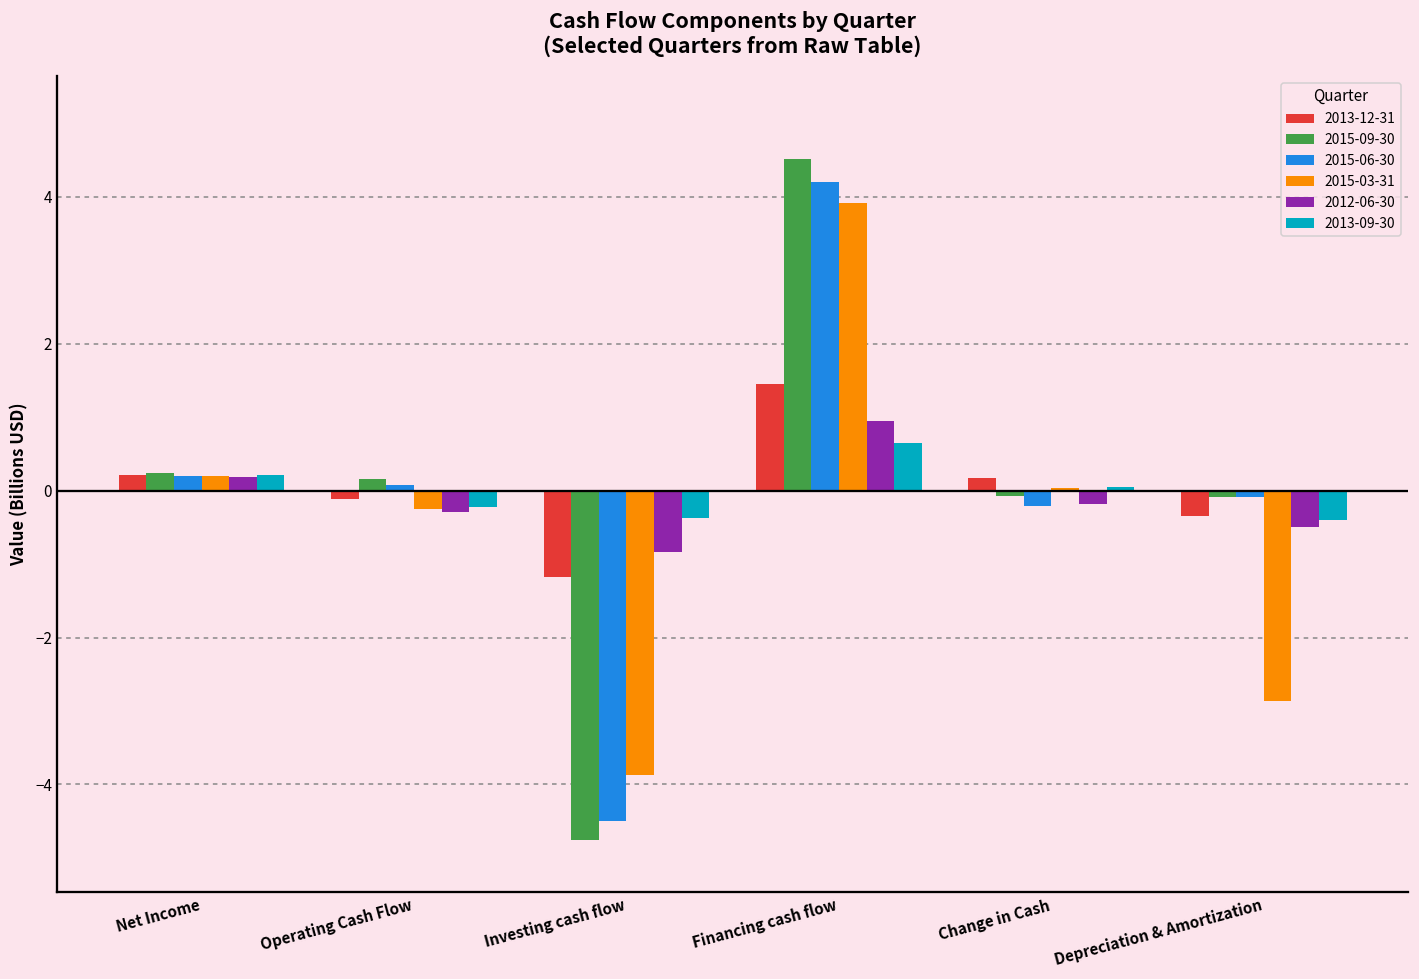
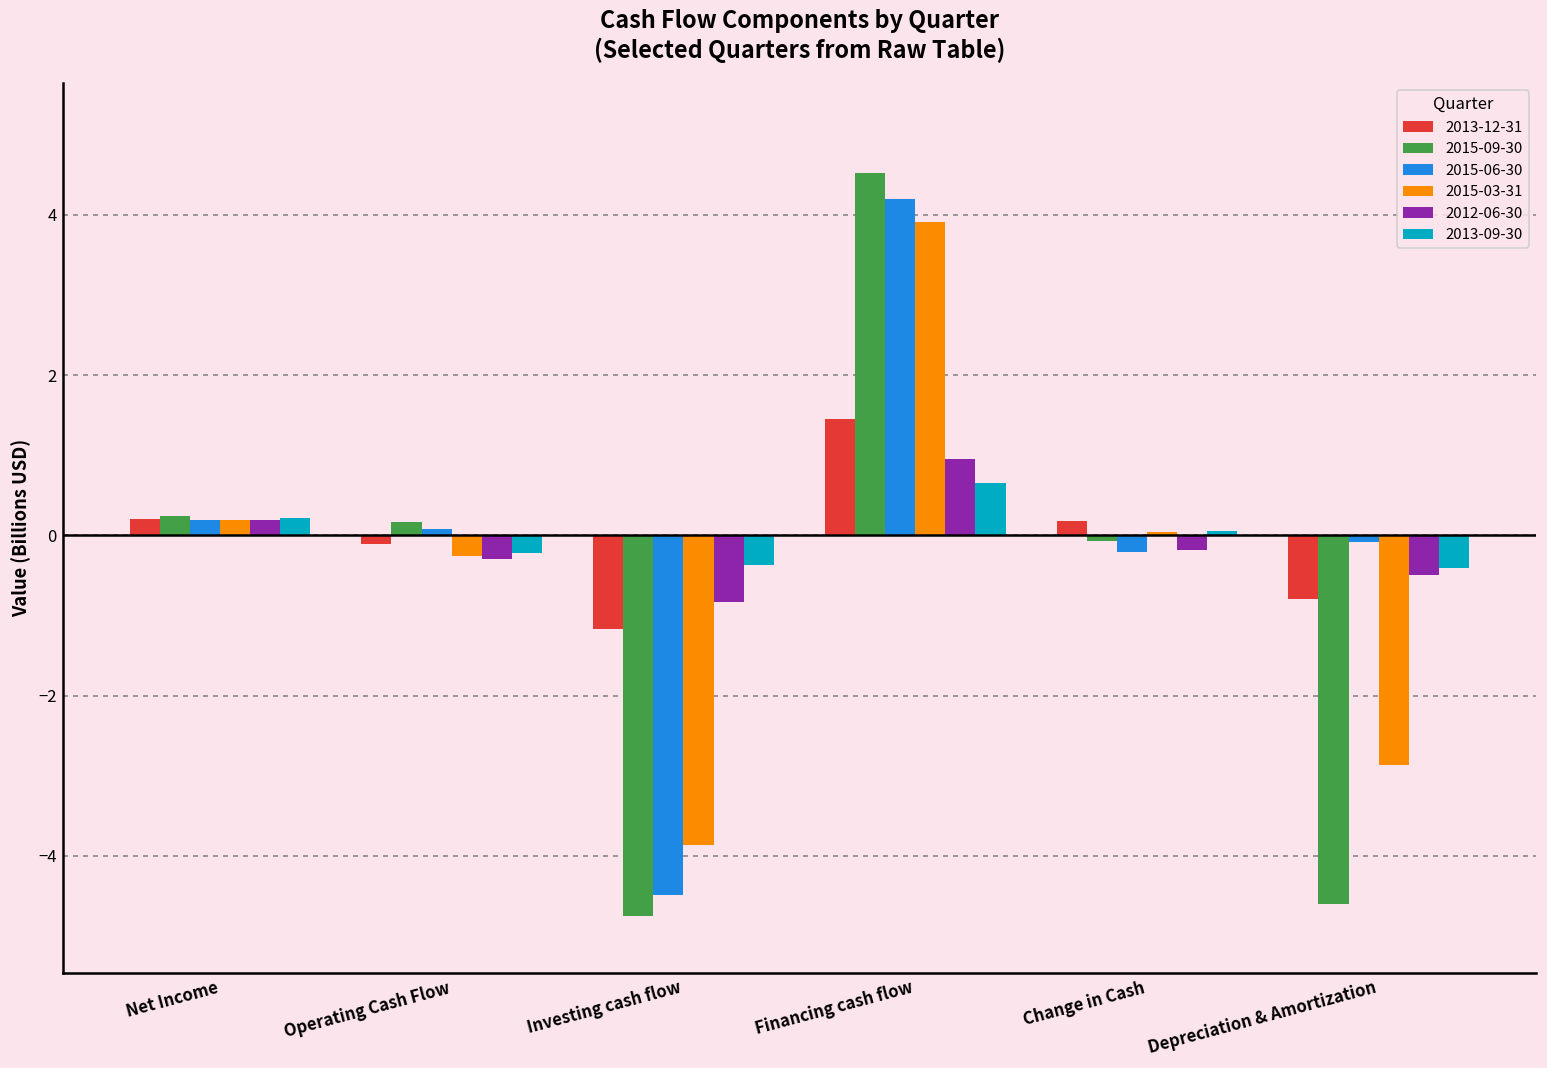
  {
    "2013-12-31": {
      "Net Income": 0.2,
      "Operating Cash Flow": -0.1,
      "Investing cash flow": -1.2,
      "Financing cash flow": 1.5,
      "Change in Cash": 0.2,
-     "Depreciation & Amortization": -0.4
+     "Depreciation & Amortization": -0.8
    },
    "2015-09-30": {
      "Net Income": 0.2,
      "Operating Cash Flow": 0.2,
      "Investing cash flow": -4.8,
      "Financing cash flow": 4.5,
      "Change in Cash": -0.1,
-     "Depreciation & Amortization": -0.1
+     "Depreciation & Amortization": -4.6
    },
    "2015-03-31": {
      "Net Income": 0.2,
      "Operating Cash Flow": -0.3,
      "Investing cash flow": -3.9,
      "Financing cash flow": 3.9,
      "Change in Cash": 0.0,
      "Depreciation & Amortization": -2.9
    },
    "2012-06-30": {
      "Net Income": 0.2,
      "Operating Cash Flow": -0.3,
      "Investing cash flow": -0.8,
      "Financing cash flow": 0.9,
      "Change in Cash": -0.2,
      "Depreciation & Amortization": -0.5
    }
  }
